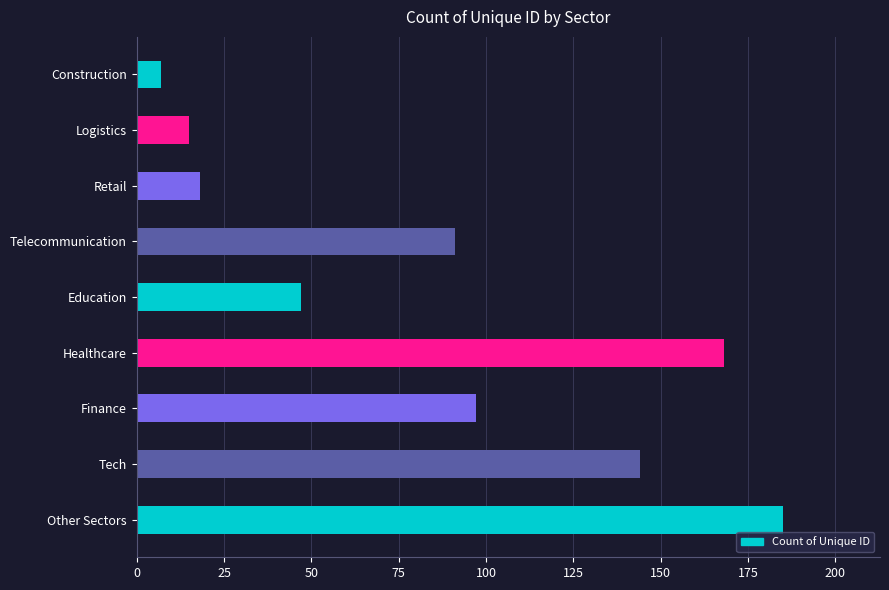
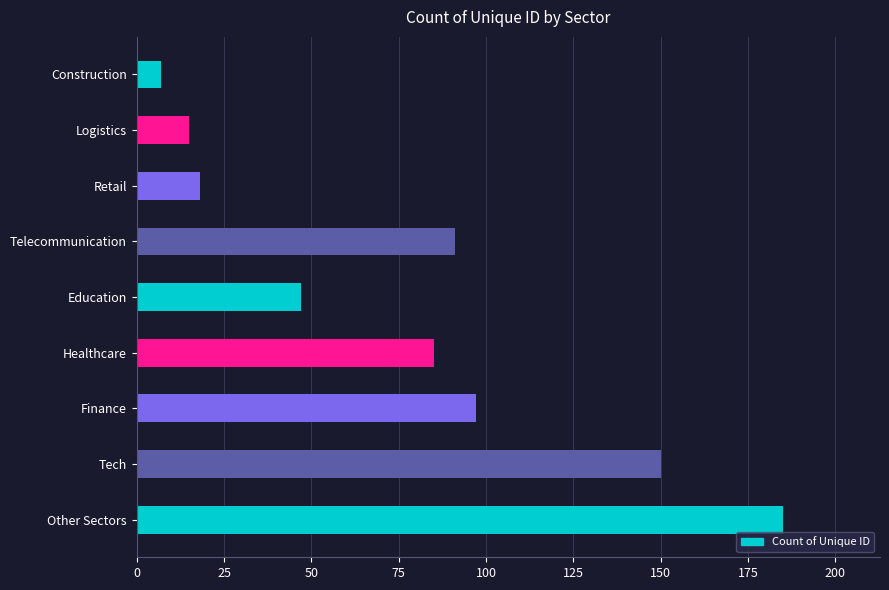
  {
    "Construction": 7,
    "Logistics": 15,
    "Retail": 18,
    "Telecommunication": 91,
    "Education": 47,
-   "Healthcare": 168,
+   "Healthcare": 85,
    "Finance": 97,
-   "Tech": 144,
+   "Tech": 150,
    "Other Sectors": 185
  }
